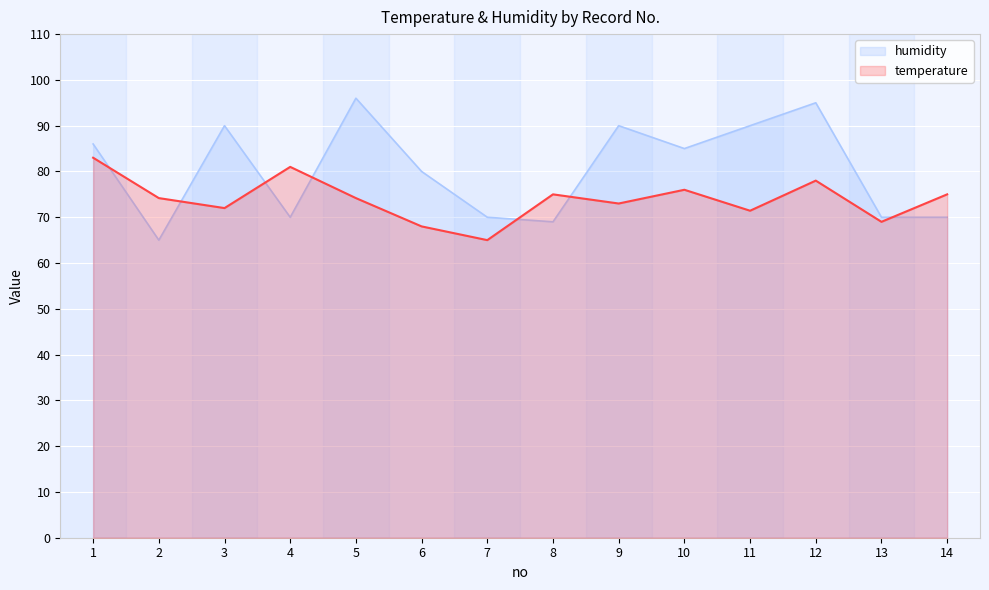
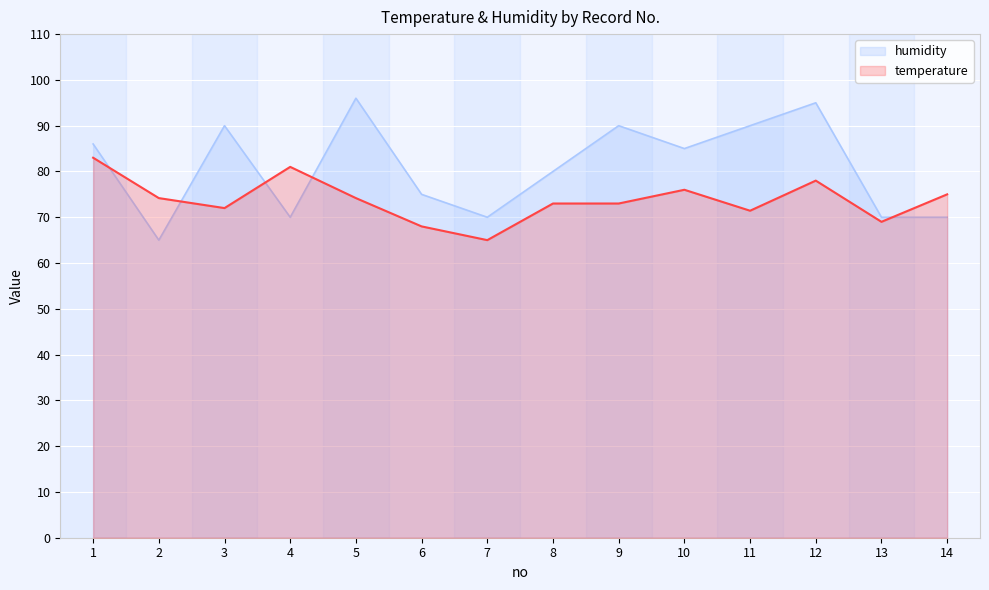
  {
    "humidity": {
      "1": 86,
      "2": 65,
      "3": 90,
      "4": 70,
      "5": 96,
-     "6": 80,
+     "6": 75,
      "7": 70,
-     "8": 69,
+     "8": 80,
      "9": 90,
      "10": 85,
      "11": 90,
      "12": 95,
      "13": 70,
      "14": 70
    },
    "temperature": {
      "1": 83,
      "2": 74,
      "3": 72,
      "4": 81,
      "5": 74,
      "6": 68,
      "7": 65,
-     "8": 75,
+     "8": 73,
      "9": 73,
      "10": 76,
      "11": 71,
      "12": 78,
      "13": 69,
      "14": 75
    }
  }
